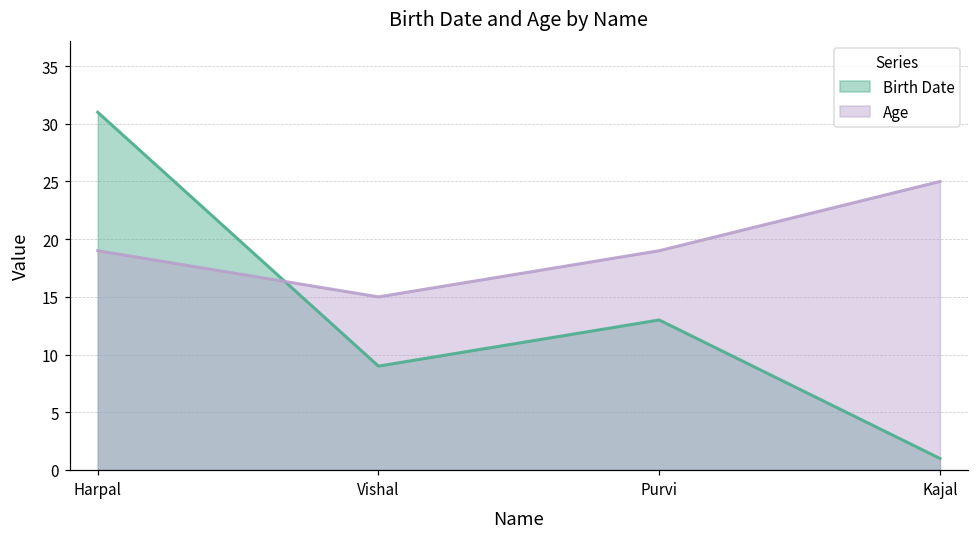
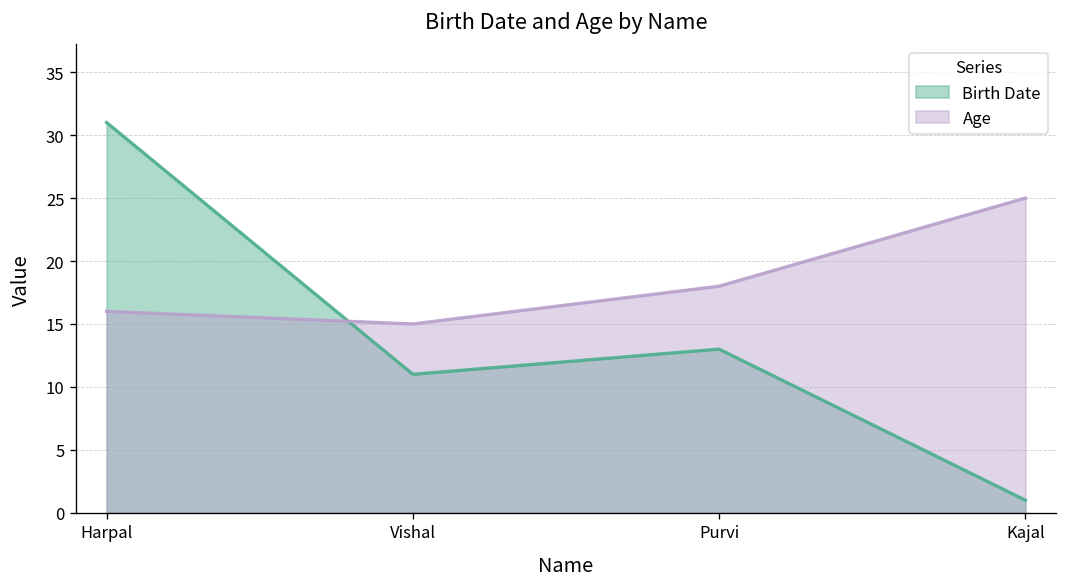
  {
    "Birth Date": {
      "Harpal": 31,
-     "Vishal": 9,
+     "Vishal": 11,
      "Purvi": 13,
      "Kajal": 1
    },
    "Age": {
-     "Harpal": 19,
+     "Harpal": 16,
      "Vishal": 15,
-     "Purvi": 19,
+     "Purvi": 18,
      "Kajal": 25
    }
  }
